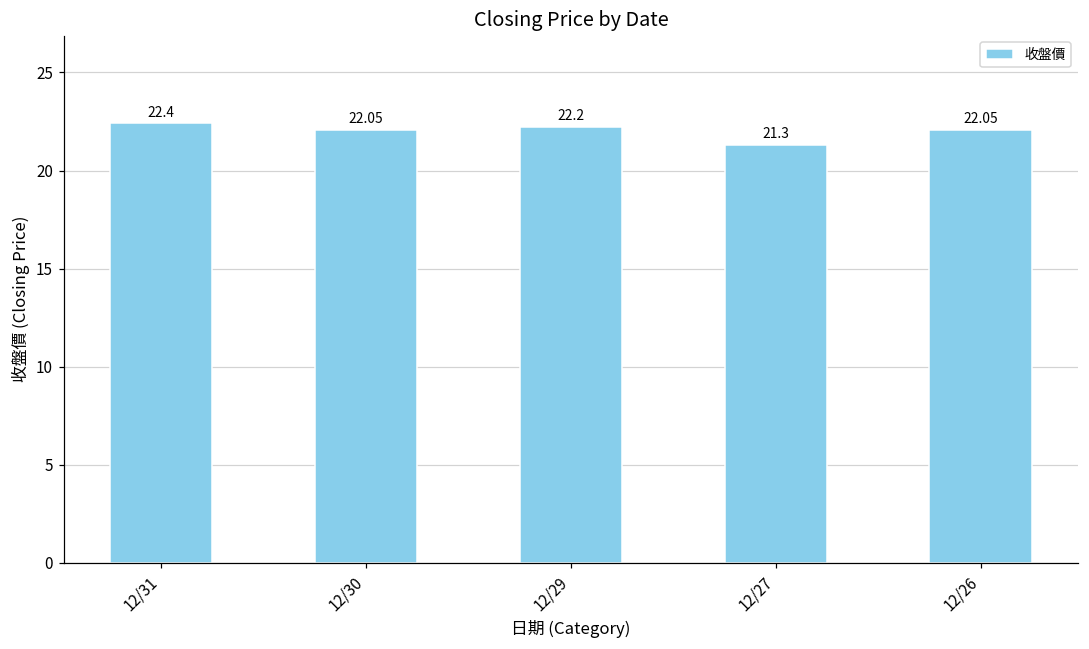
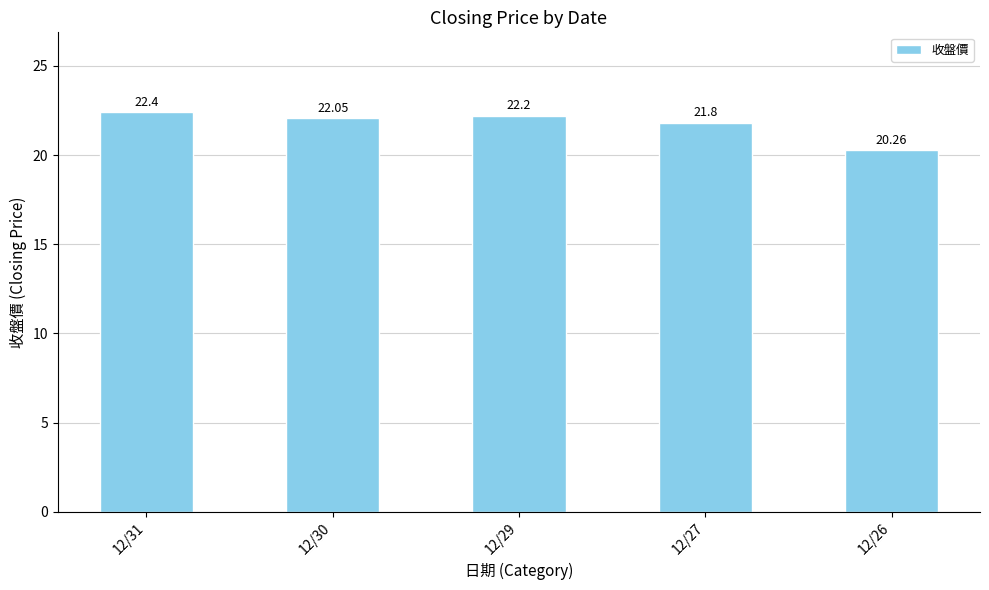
  {
    "12/31": 22.4,
    "12/30": 22.05,
    "12/29": 22.2,
-   "12/27": 21.3,
-   "12/26": 22.05
+   "12/27": 21.8,
+   "12/26": 20.26
  }
